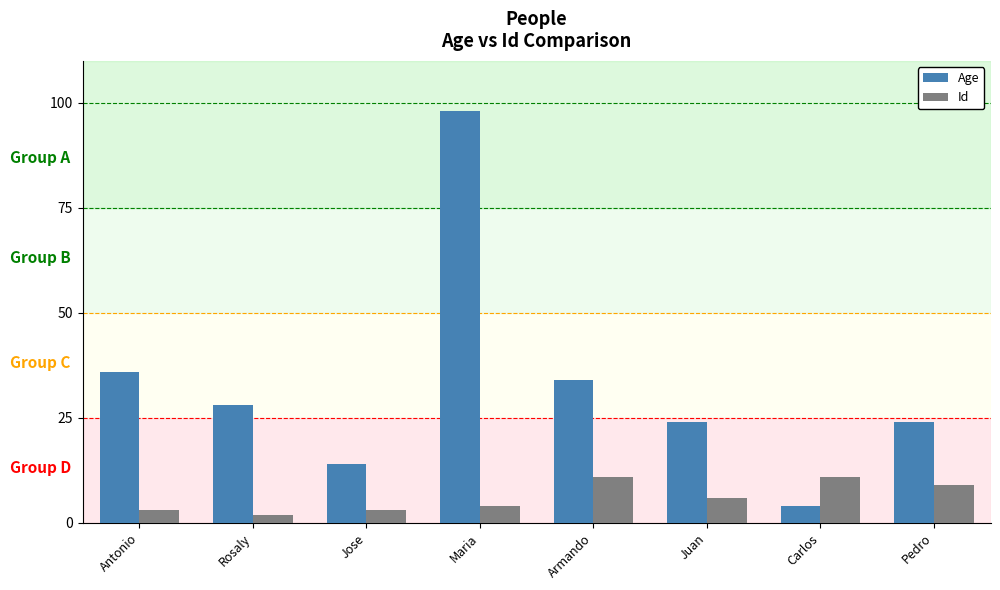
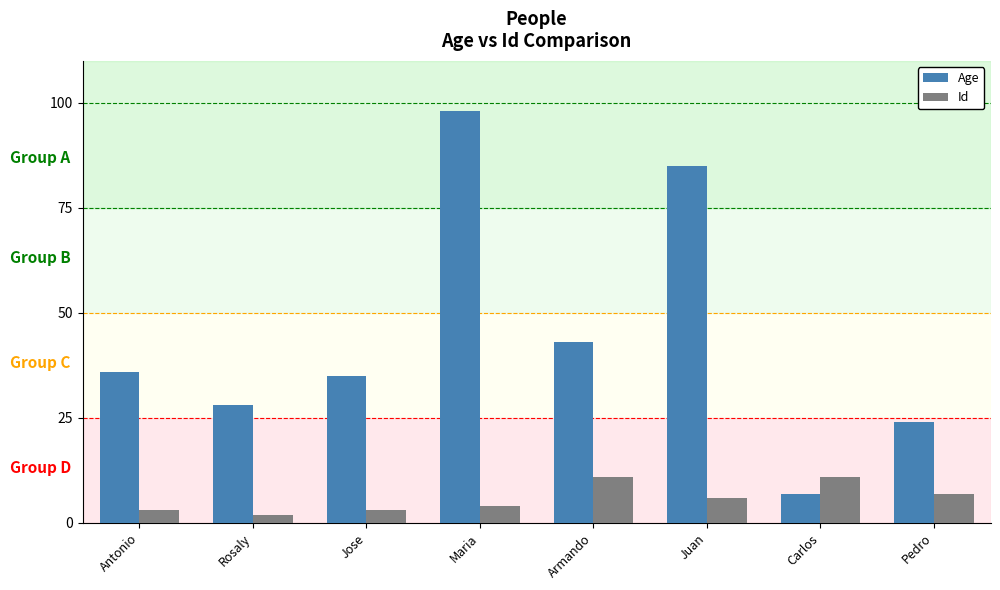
  {
    "Age": {
      "Antonio": 36,
      "Rosaly": 28,
-     "Jose": 14,
+     "Jose": 35,
      "Maria": 98,
-     "Armando": 34,
-     "Juan": 24,
-     "Carlos": 4,
+     "Armando": 43,
+     "Juan": 85,
+     "Carlos": 7,
      "Pedro": 24
    },
    "Id": {
      "Antonio": 3,
      "Rosaly": 2,
      "Jose": 3,
      "Maria": 4,
      "Armando": 11,
      "Juan": 6,
      "Carlos": 11,
-     "Pedro": 9
+     "Pedro": 7
    }
  }
